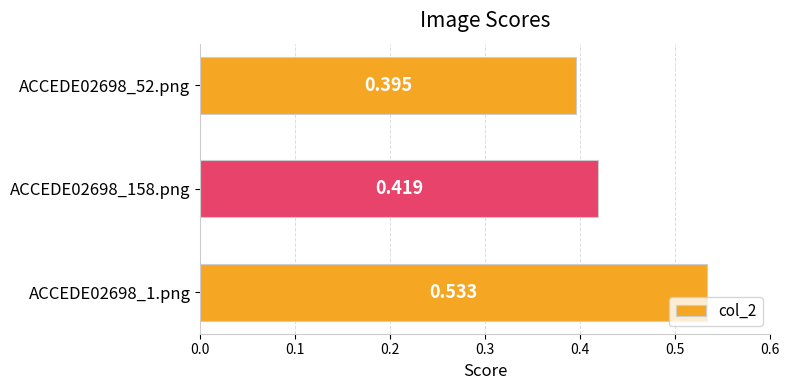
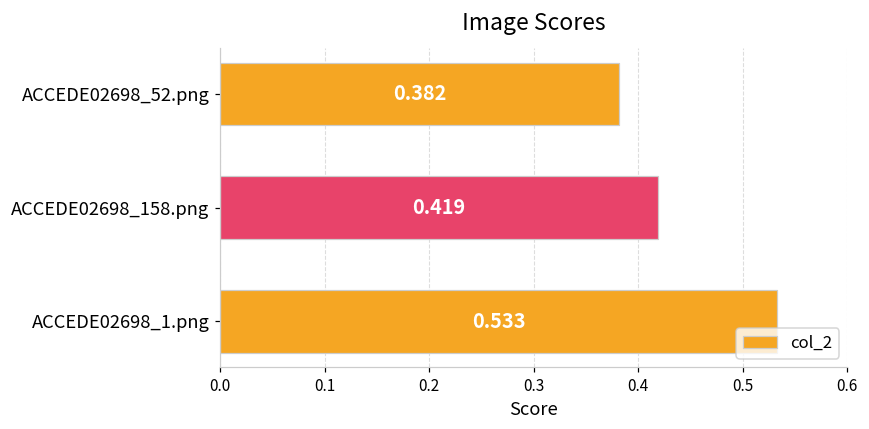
  {
-   "ACCEDE02698_52.png": 0.395,
+   "ACCEDE02698_52.png": 0.382,
    "ACCEDE02698_158.png": 0.419,
    "ACCEDE02698_1.png": 0.533
  }
